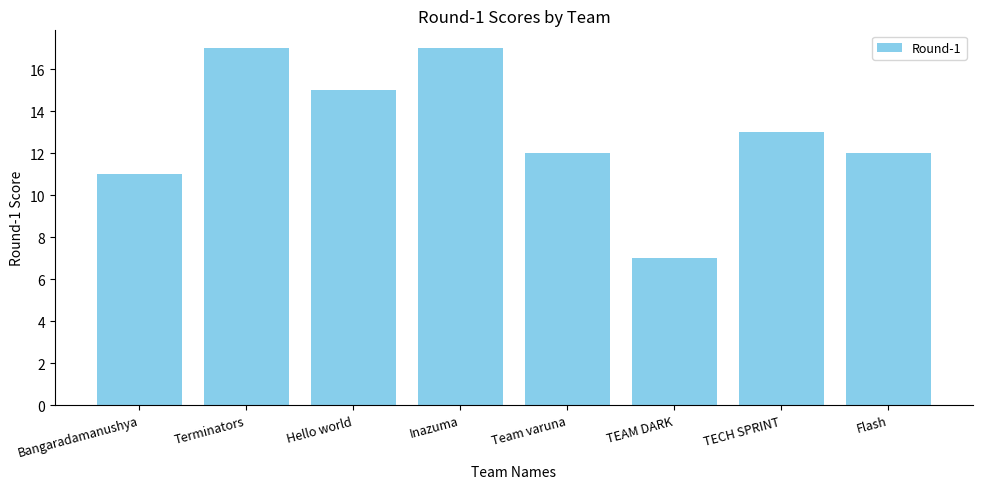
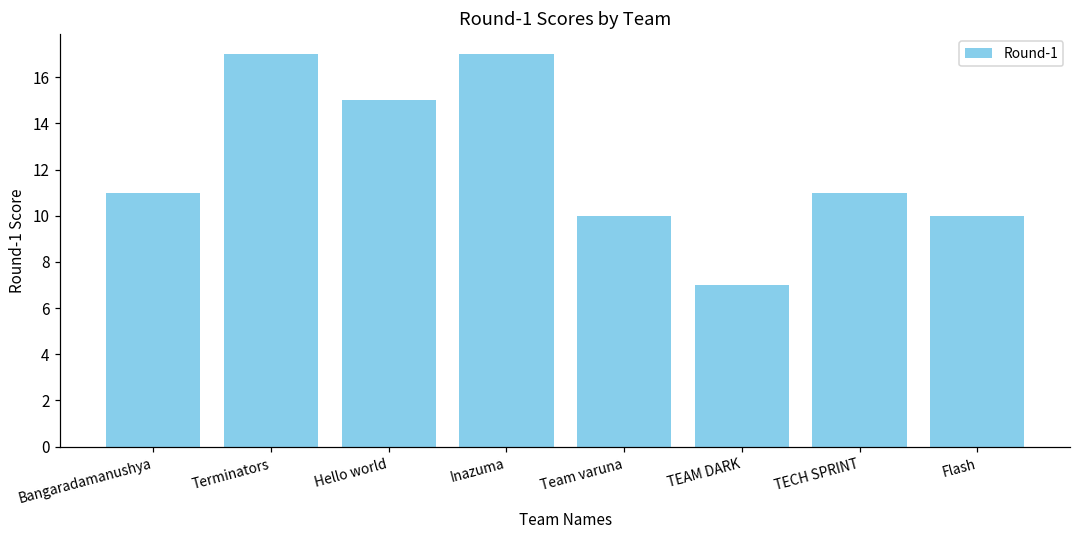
  {
    "Bangaradamanushya": 11,
    "Terminators": 17,
    "Hello world": 15,
    "Inazuma": 17,
-   "Team varuna": 12,
+   "Team varuna": 10,
    "TEAM DARK": 7,
-   "TECH SPRINT": 13,
-   "Flash": 12
+   "TECH SPRINT": 11,
+   "Flash": 10
  }
